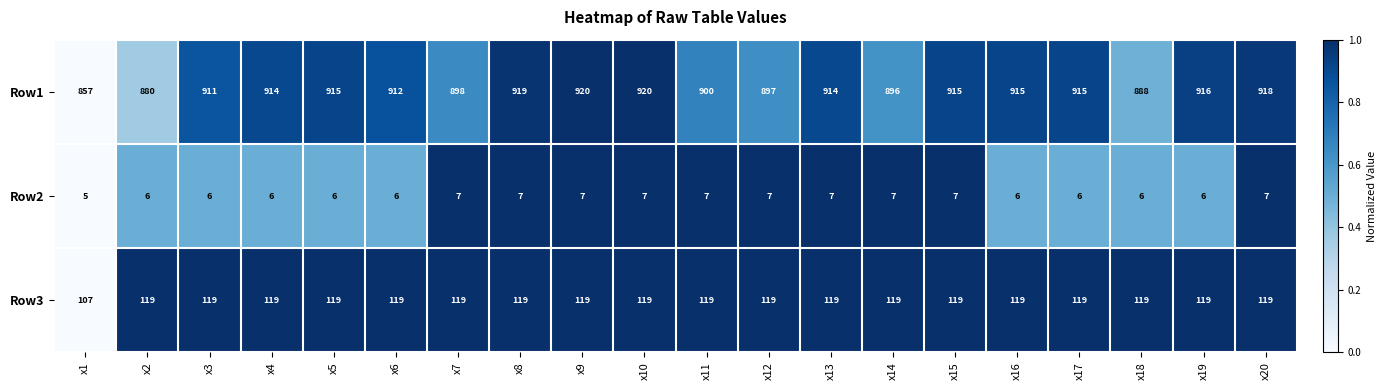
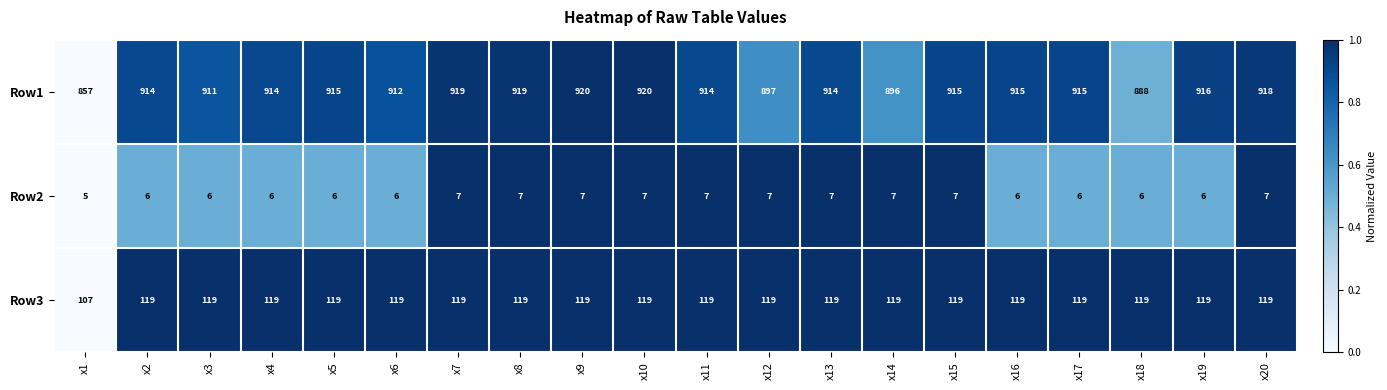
  {
    "Row1": {
      "x1": 857,
-     "x2": 880,
+     "x2": 914,
      "x3": 911,
      "x4": 914,
      "x5": 915,
      "x6": 912,
-     "x7": 898,
+     "x7": 919,
      "x8": 919,
      "x9": 920,
      "x10": 920,
-     "x11": 900,
+     "x11": 914,
      "x12": 897,
      "x13": 914,
      "x14": 896,
      "x15": 915,
      "x16": 915,
      "x17": 915,
      "x18": 888,
      "x19": 916,
      "x20": 918
    },
    "Row2": {
      "x1": 5,
      "x2": 6,
      "x3": 6,
      "x4": 6,
      "x5": 6,
      "x6": 6,
      "x7": 7,
      "x8": 7,
      "x9": 7,
      "x10": 7,
      "x11": 7,
      "x12": 7,
      "x13": 7,
      "x14": 7,
      "x15": 7,
      "x16": 6,
      "x17": 6,
      "x18": 6,
      "x19": 6,
      "x20": 7
    },
    "Row3": {
      "x1": 107,
      "x2": 119,
      "x3": 119,
      "x4": 119,
      "x5": 119,
      "x6": 119,
      "x7": 119,
      "x8": 119,
      "x9": 119,
      "x10": 119,
      "x11": 119,
      "x12": 119,
      "x13": 119,
      "x14": 119,
      "x15": 119,
      "x16": 119,
      "x17": 119,
      "x18": 119,
      "x19": 119,
      "x20": 119
    }
  }
